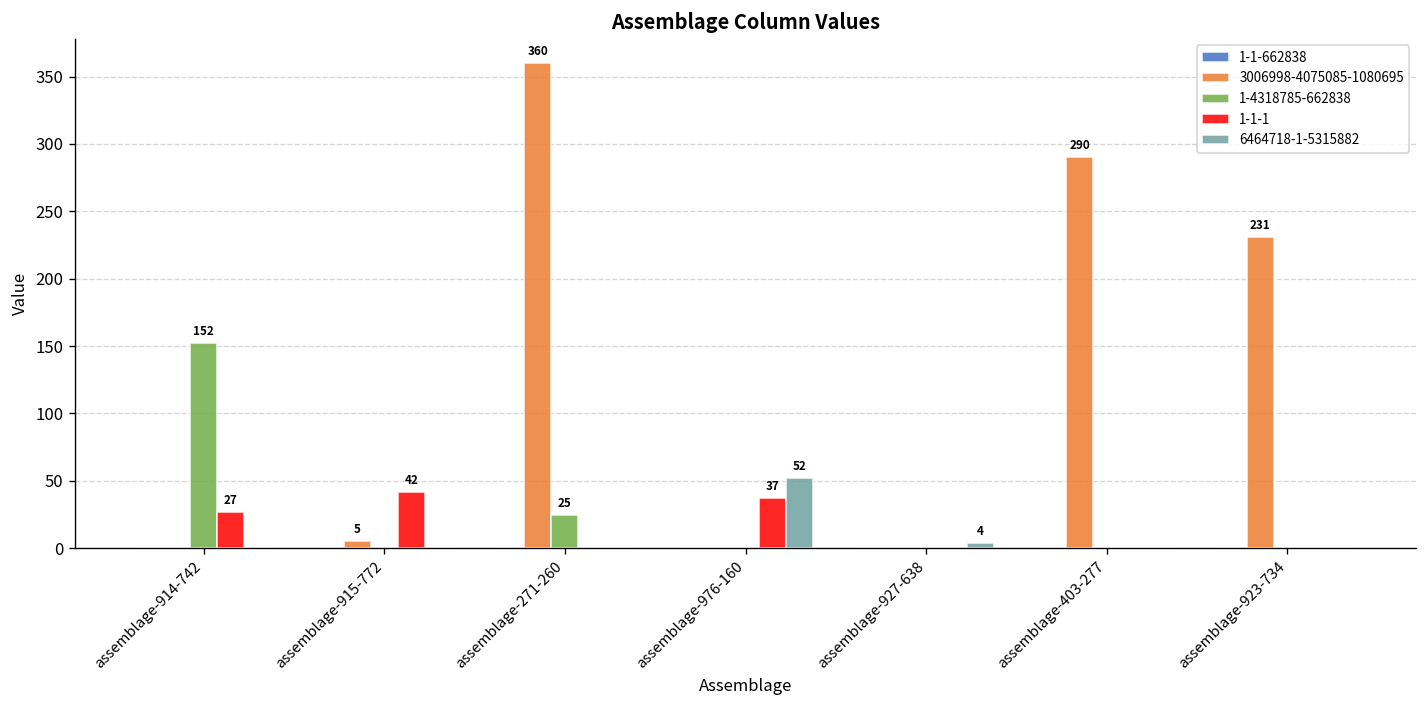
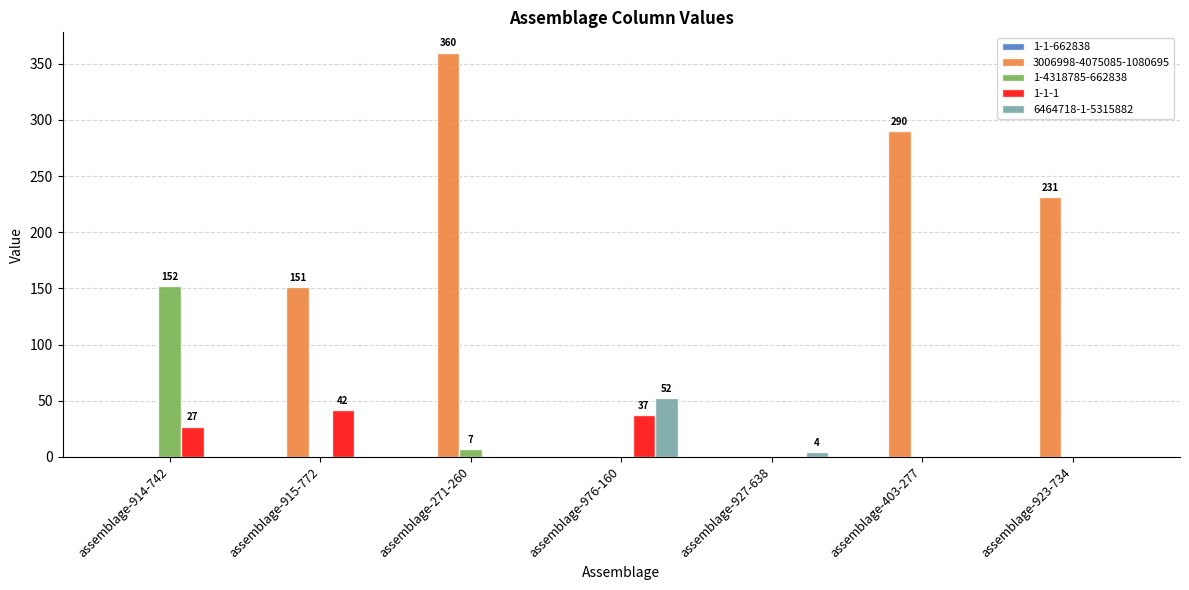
  {
    "1-1-662838": {
      "assemblage-914-742": 0,
      "assemblage-915-772": 0,
      "assemblage-271-260": 0,
      "assemblage-976-160": 0,
      "assemblage-927-638": 0,
      "assemblage-403-277": 0,
      "assemblage-923-734": 0
    },
    "3006998-4075085-1080695": {
-     "assemblage-915-772": 5,
+     "assemblage-915-772": 151,
      "assemblage-271-260": 360,
      "assemblage-403-277": 290,
      "assemblage-923-734": 231
    },
    "1-4318785-662838": {
      "assemblage-914-742": 152,
-     "assemblage-271-260": 25
+     "assemblage-271-260": 7
    },
    "1-1-1": {
      "assemblage-914-742": 27,
      "assemblage-915-772": 42,
      "assemblage-976-160": 37
    },
    "6464718-1-5315882": {
      "assemblage-976-160": 52,
      "assemblage-927-638": 4
    }
  }
